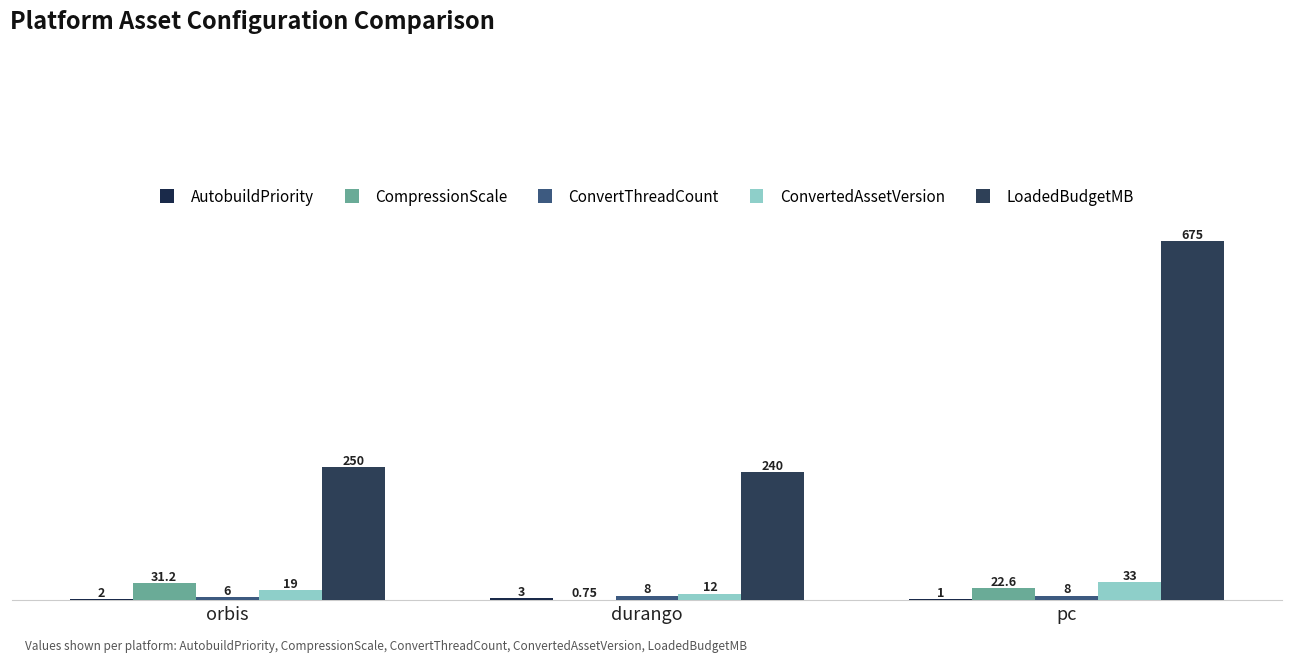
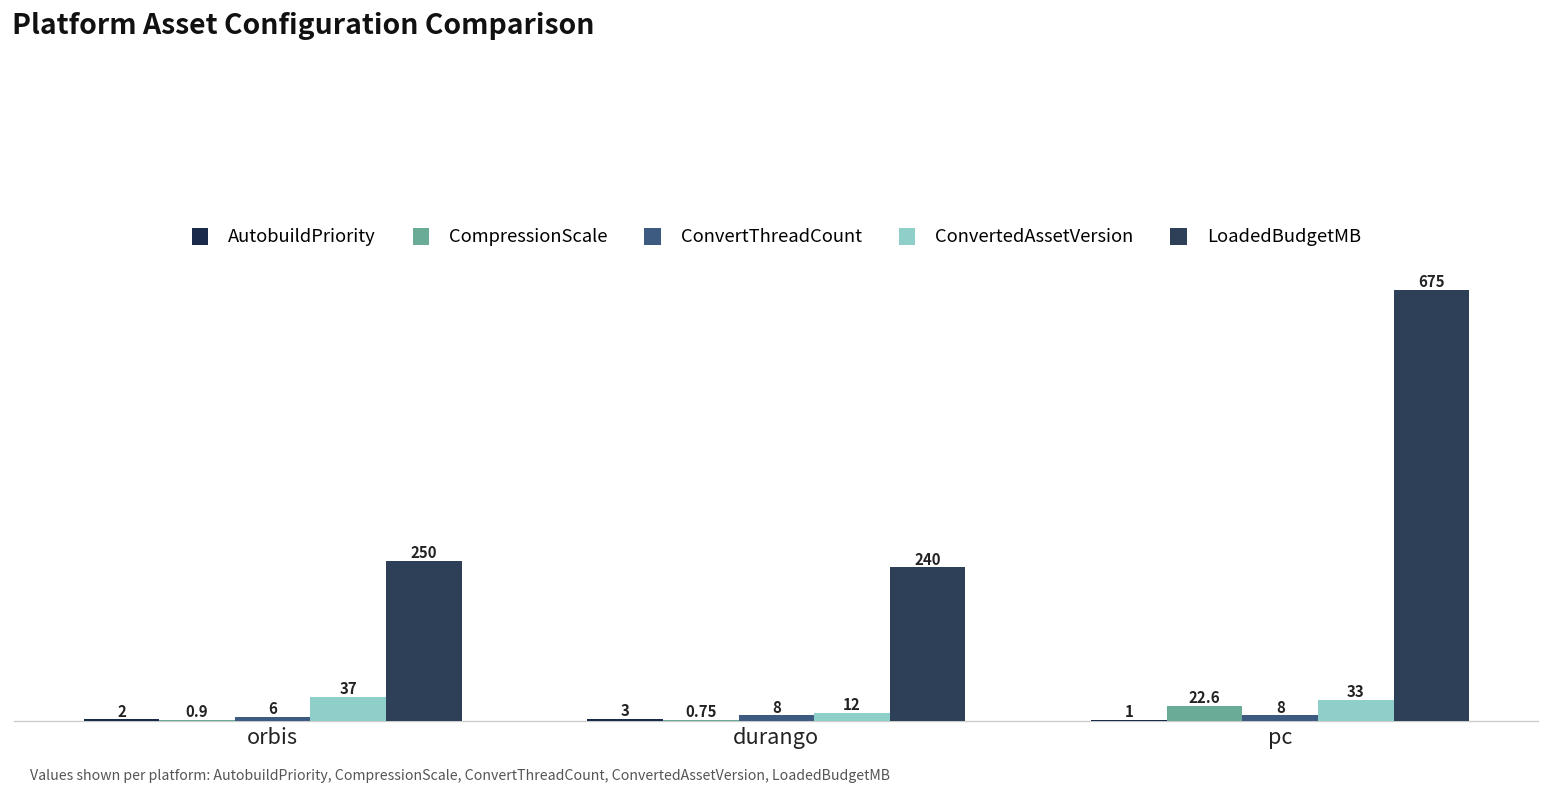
  {
    "CompressionScale": {
-     "orbis": 31.2,
+     "orbis": 0.9,
      "durango": 0.75,
      "pc": 22.6
    },
    "ConvertedAssetVersion": {
-     "orbis": 19,
+     "orbis": 37,
      "durango": 12,
      "pc": 33
    }
  }
